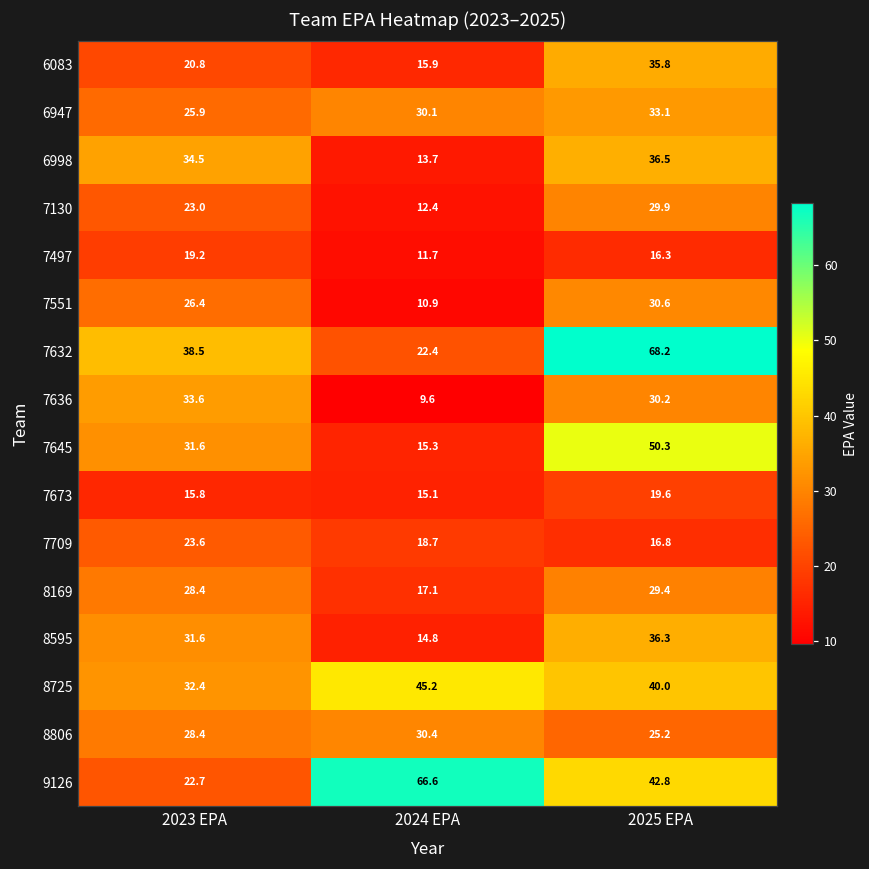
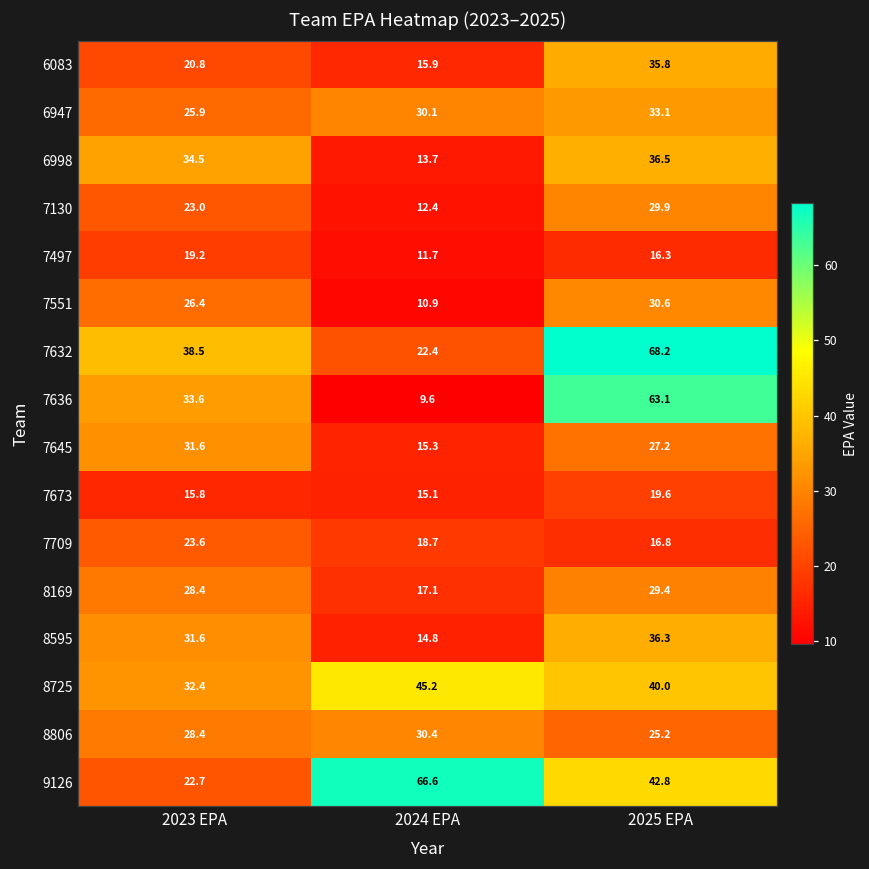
  {
    "6083": {
      "2023 EPA": 20.8,
      "2024 EPA": 15.9,
      "2025 EPA": 35.8
    },
    "6947": {
      "2023 EPA": 25.9,
      "2024 EPA": 30.1,
      "2025 EPA": 33.1
    },
    "6998": {
      "2023 EPA": 34.5,
      "2024 EPA": 13.7,
      "2025 EPA": 36.5
    },
    "7130": {
      "2023 EPA": 23.0,
      "2024 EPA": 12.4,
      "2025 EPA": 29.9
    },
    "7497": {
      "2023 EPA": 19.2,
      "2024 EPA": 11.7,
      "2025 EPA": 16.3
    },
    "7551": {
      "2023 EPA": 26.4,
      "2024 EPA": 10.9,
      "2025 EPA": 30.6
    },
    "7632": {
      "2023 EPA": 38.5,
      "2024 EPA": 22.4,
      "2025 EPA": 68.2
    },
    "7636": {
      "2023 EPA": 33.6,
      "2024 EPA": 9.6,
-     "2025 EPA": 30.2
+     "2025 EPA": 63.1
    },
    "7645": {
      "2023 EPA": 31.6,
      "2024 EPA": 15.3,
-     "2025 EPA": 50.3
+     "2025 EPA": 27.2
    },
    "7673": {
      "2023 EPA": 15.8,
      "2024 EPA": 15.1,
      "2025 EPA": 19.6
    },
    "7709": {
      "2023 EPA": 23.6,
      "2024 EPA": 18.7,
      "2025 EPA": 16.8
    },
    "8169": {
      "2023 EPA": 28.4,
      "2024 EPA": 17.1,
      "2025 EPA": 29.4
    },
    "8595": {
      "2023 EPA": 31.6,
      "2024 EPA": 14.8,
      "2025 EPA": 36.3
    },
    "8725": {
      "2023 EPA": 32.4,
      "2024 EPA": 45.2,
      "2025 EPA": 40.0
    },
    "8806": {
      "2023 EPA": 28.4,
      "2024 EPA": 30.4,
      "2025 EPA": 25.2
    },
    "9126": {
      "2023 EPA": 22.7,
      "2024 EPA": 66.6,
      "2025 EPA": 42.8
    }
  }
